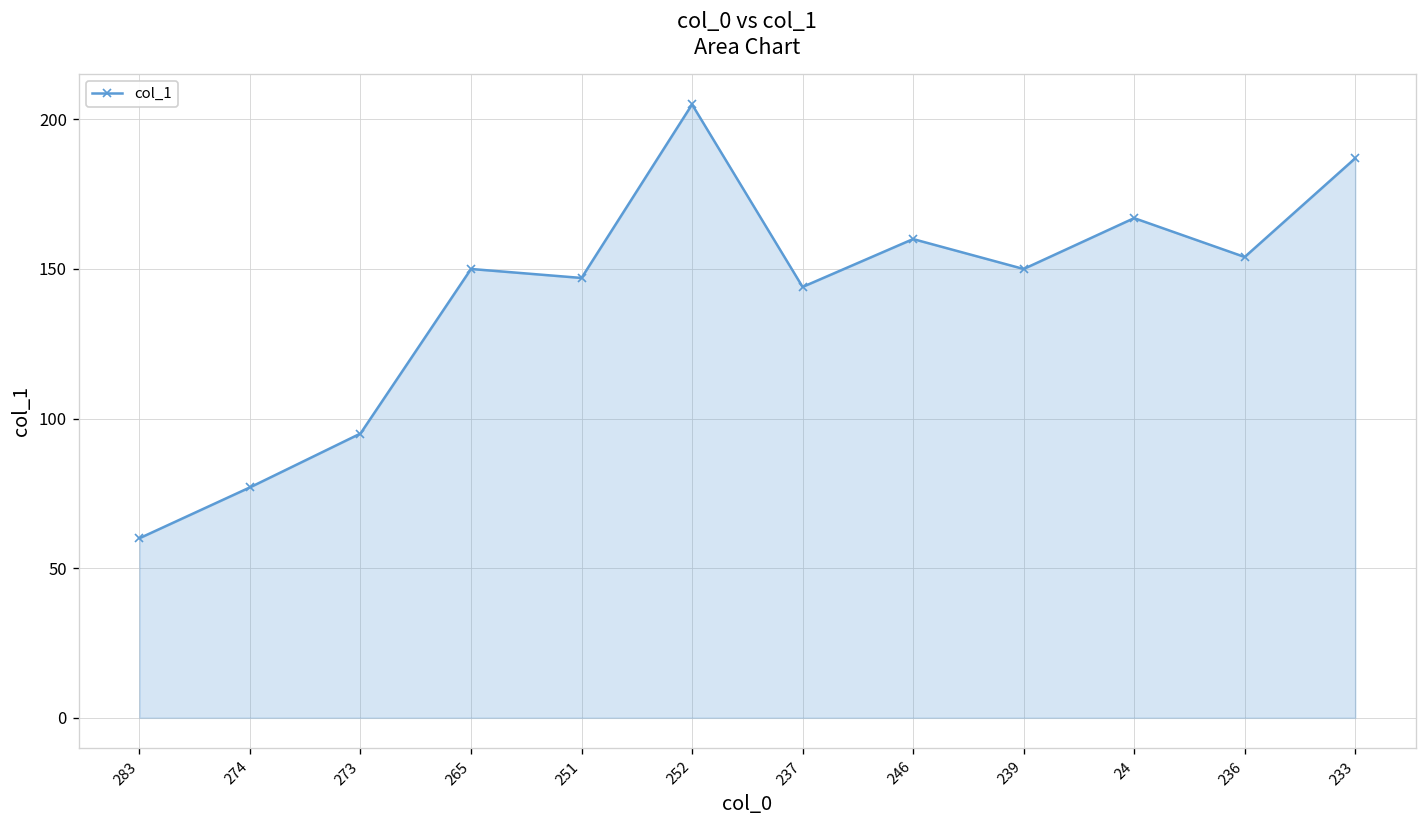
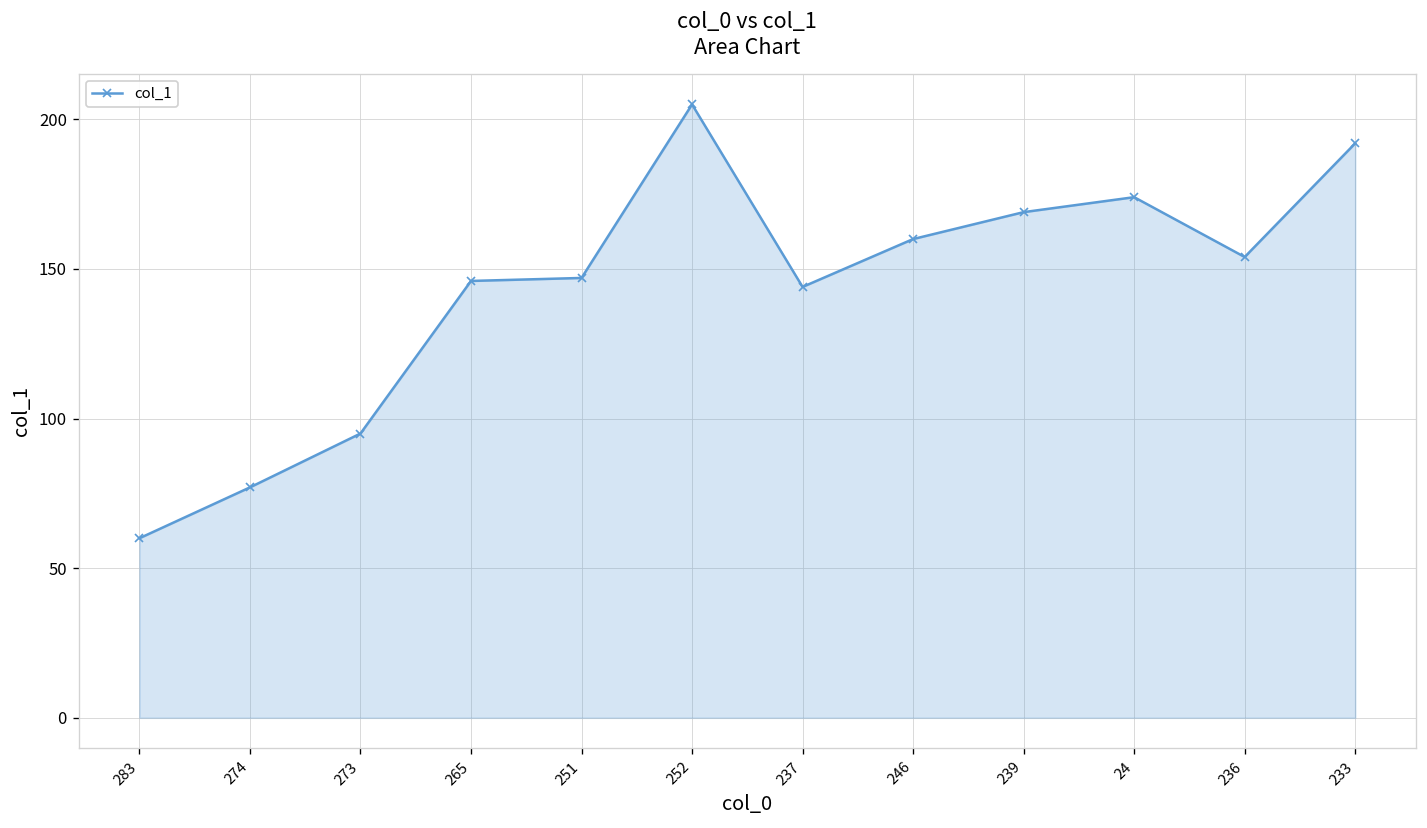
  {
    "283": 60,
    "274": 77,
    "273": 95,
-   "265": 150,
+   "265": 146,
    "251": 147,
    "252": 205,
    "237": 144,
    "246": 160,
-   "239": 150,
-   "24": 167,
+   "239": 169,
+   "24": 174,
    "236": 154,
-   "233": 187
+   "233": 192
  }
